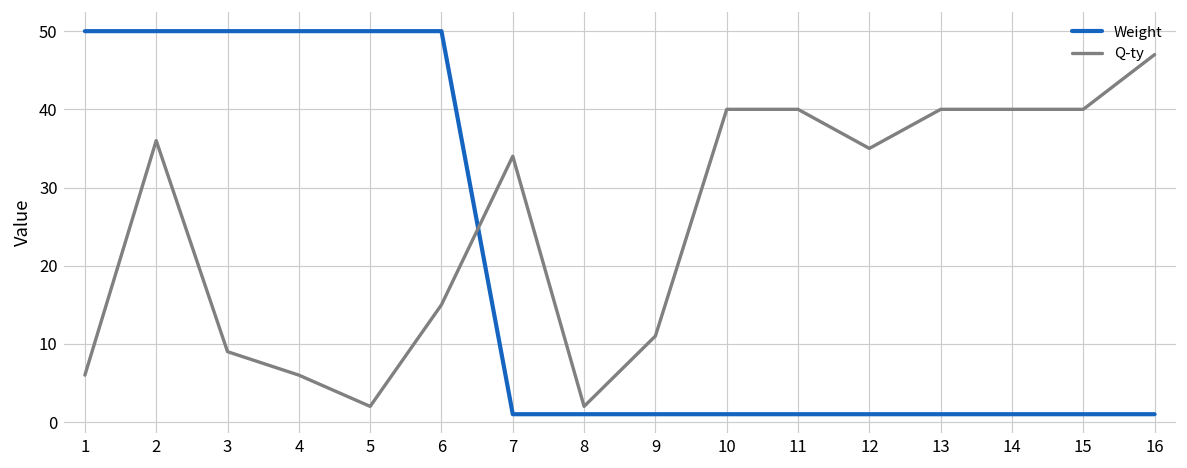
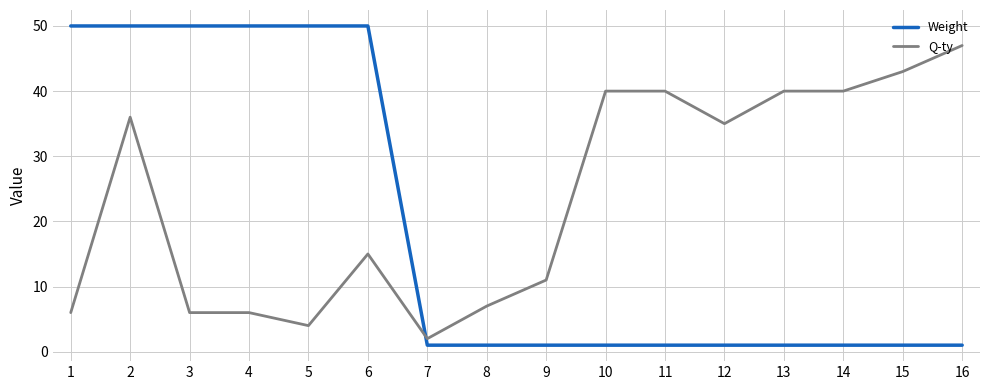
  {
    "Weight": {
      "1": 50,
      "2": 50,
      "3": 50,
      "4": 50,
      "5": 50,
      "6": 50,
      "7": 1,
      "8": 1,
      "9": 1,
      "10": 1,
      "11": 1,
      "12": 1,
      "13": 1,
      "14": 1,
      "15": 1,
      "16": 1
    },
    "Q-ty": {
      "1": 6,
      "2": 36,
-     "3": 9,
+     "3": 6,
      "4": 6,
-     "5": 2,
+     "5": 4,
      "6": 15,
-     "7": 34,
-     "8": 2,
+     "7": 2,
+     "8": 7,
      "9": 11,
      "10": 40,
      "11": 40,
      "12": 35,
      "13": 40,
      "14": 40,
-     "15": 40,
+     "15": 43,
      "16": 47
    }
  }
